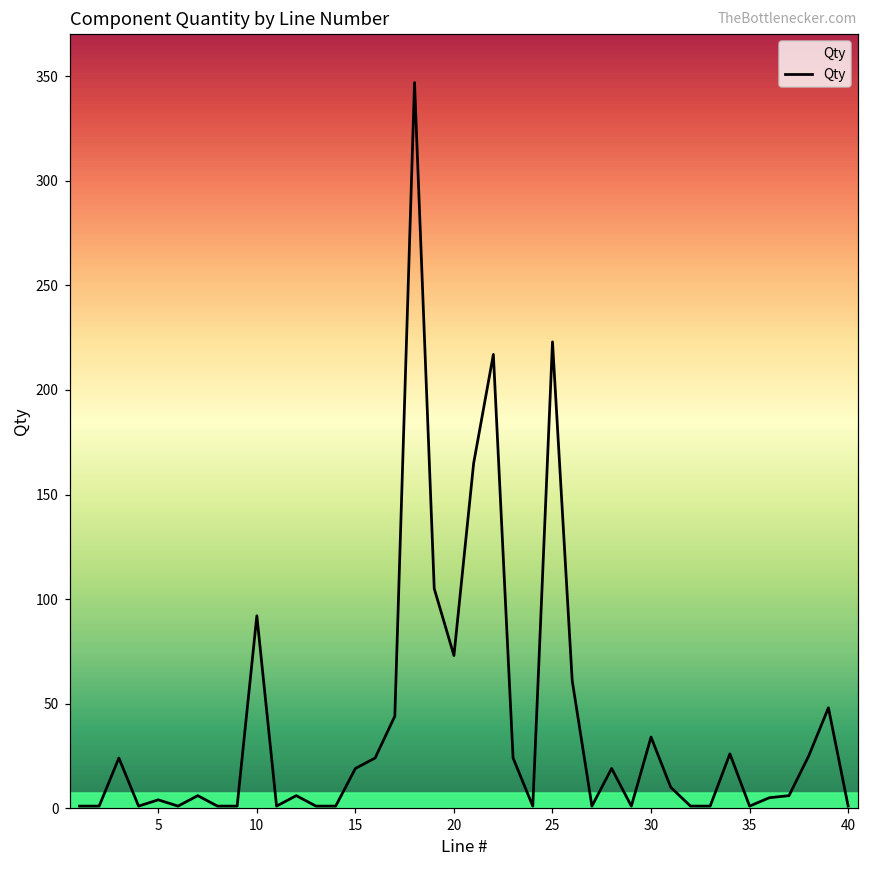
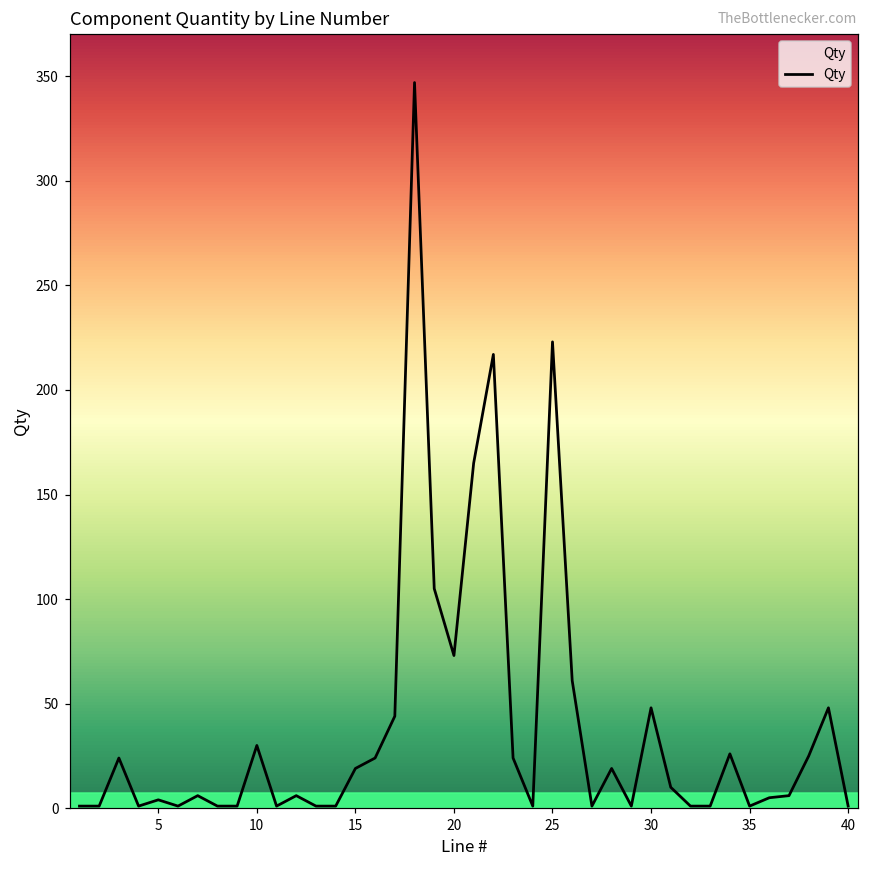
  {
-   "10": 92,
+   "10": 30,
    "15": 19,
    "20": 73,
    "25": 223,
-   "30": 34
+   "30": 48
  }
